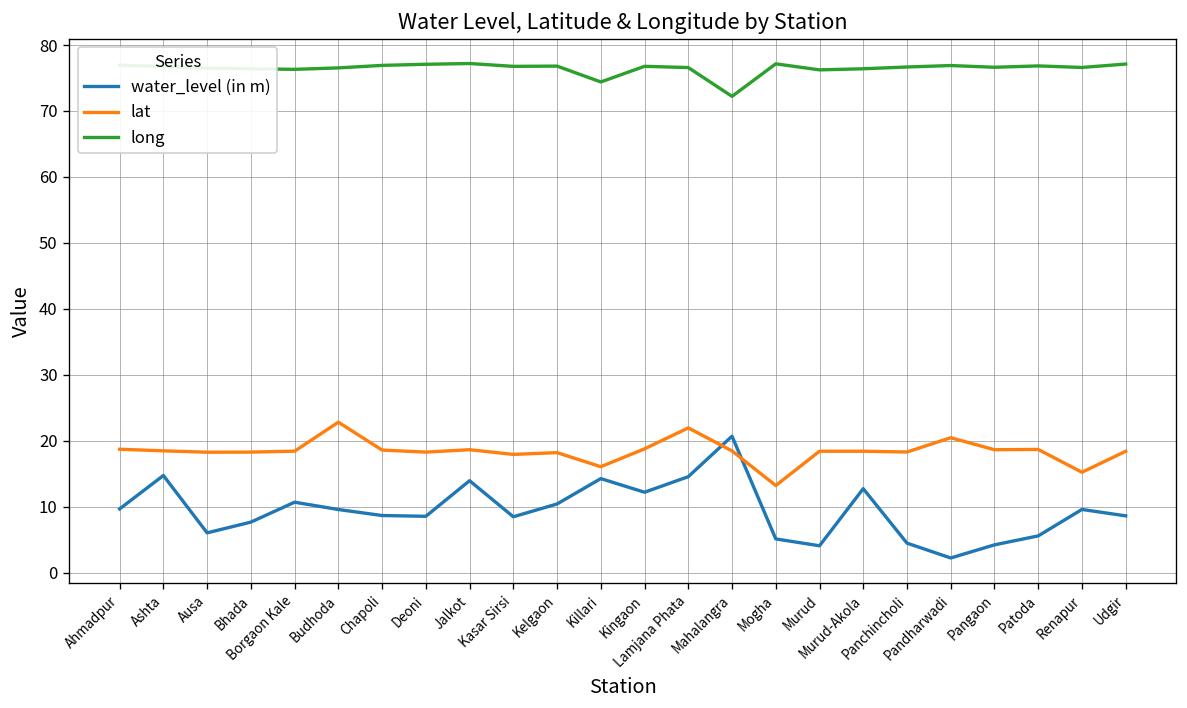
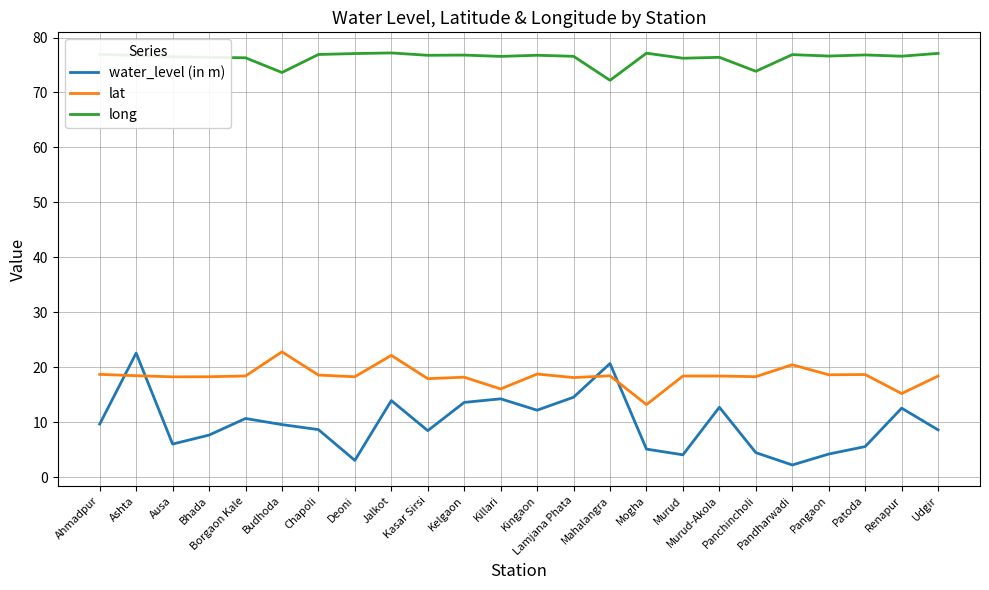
  {
    "water_level (in m)": {
      "Ahmadpur": 10,
-     "Ashta": 15,
+     "Ashta": 23,
      "Ausa": 6,
      "Bhada": 8,
      "Borgaon Kale": 11,
      "Budhoda": 10,
      "Chapoli": 9,
-     "Deoni": 9,
+     "Deoni": 3,
      "Jalkot": 14,
      "Kasar Sirsi": 8,
-     "Kelgaon": 10,
+     "Kelgaon": 14,
      "Killari": 14,
      "Kingaon": 12,
      "Lamjana Phata": 15,
      "Mahalangra": 21,
      "Mogha": 5,
      "Murud": 4,
      "Murud-Akola": 13,
      "Panchincholi": 4,
      "Pandharwadi": 2,
      "Pangaon": 4,
      "Patoda": 6,
-     "Renapur": 10,
+     "Renapur": 13,
      "Udgir": 9
    },
    "lat": {
      "Ahmadpur": 19,
      "Ashta": 18,
      "Ausa": 18,
      "Bhada": 18,
      "Borgaon Kale": 18,
      "Budhoda": 23,
      "Chapoli": 19,
      "Deoni": 18,
-     "Jalkot": 19,
+     "Jalkot": 22,
      "Kasar Sirsi": 18,
      "Kelgaon": 18,
      "Killari": 16,
      "Kingaon": 19,
-     "Lamjana Phata": 22,
+     "Lamjana Phata": 18,
      "Mahalangra": 18,
      "Mogha": 13,
      "Murud": 18,
      "Murud-Akola": 18,
      "Panchincholi": 18,
      "Pandharwadi": 20,
      "Pangaon": 19,
      "Patoda": 19,
      "Renapur": 15,
      "Udgir": 18
    },
    "long": {
      "Borgaon Kale": 76,
-     "Budhoda": 77,
+     "Budhoda": 74,
      "Chapoli": 77,
      "Deoni": 77,
      "Jalkot": 77,
      "Kasar Sirsi": 77,
      "Kelgaon": 77,
-     "Killari": 74,
+     "Killari": 77,
      "Kingaon": 77,
      "Lamjana Phata": 77,
      "Mahalangra": 72,
      "Mogha": 77,
      "Murud": 76,
      "Murud-Akola": 76,
-     "Panchincholi": 77,
+     "Panchincholi": 74,
      "Pandharwadi": 77,
      "Pangaon": 77,
      "Patoda": 77,
      "Renapur": 77,
      "Udgir": 77
    }
  }
